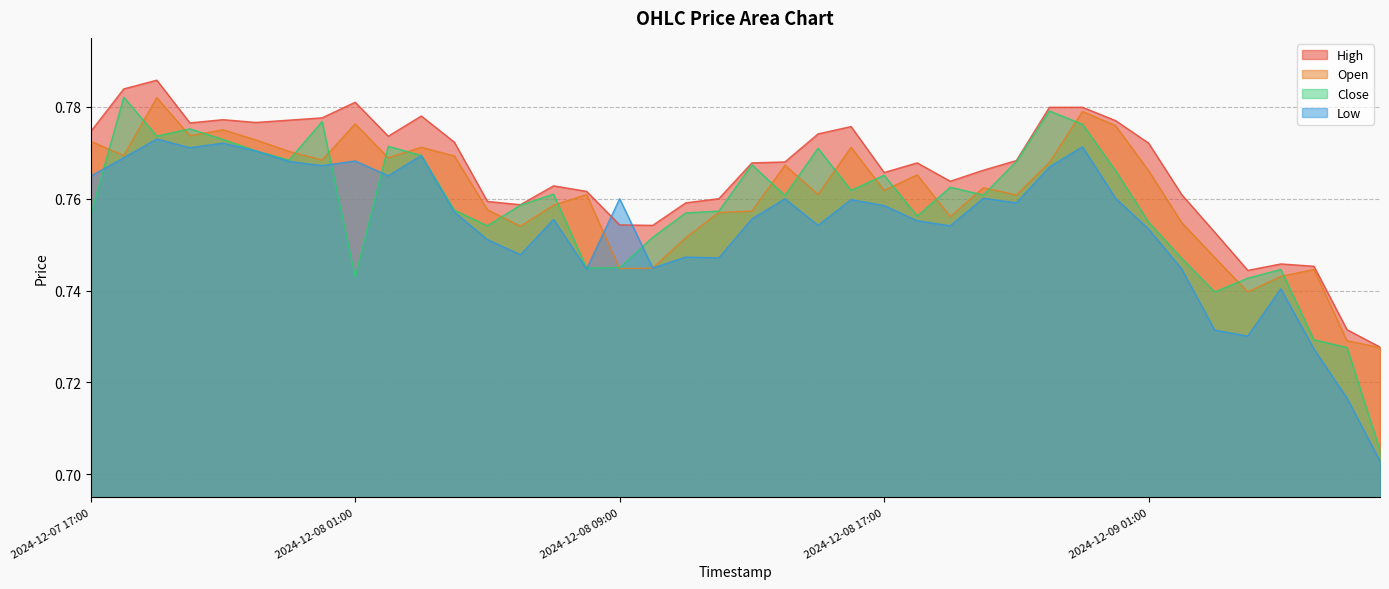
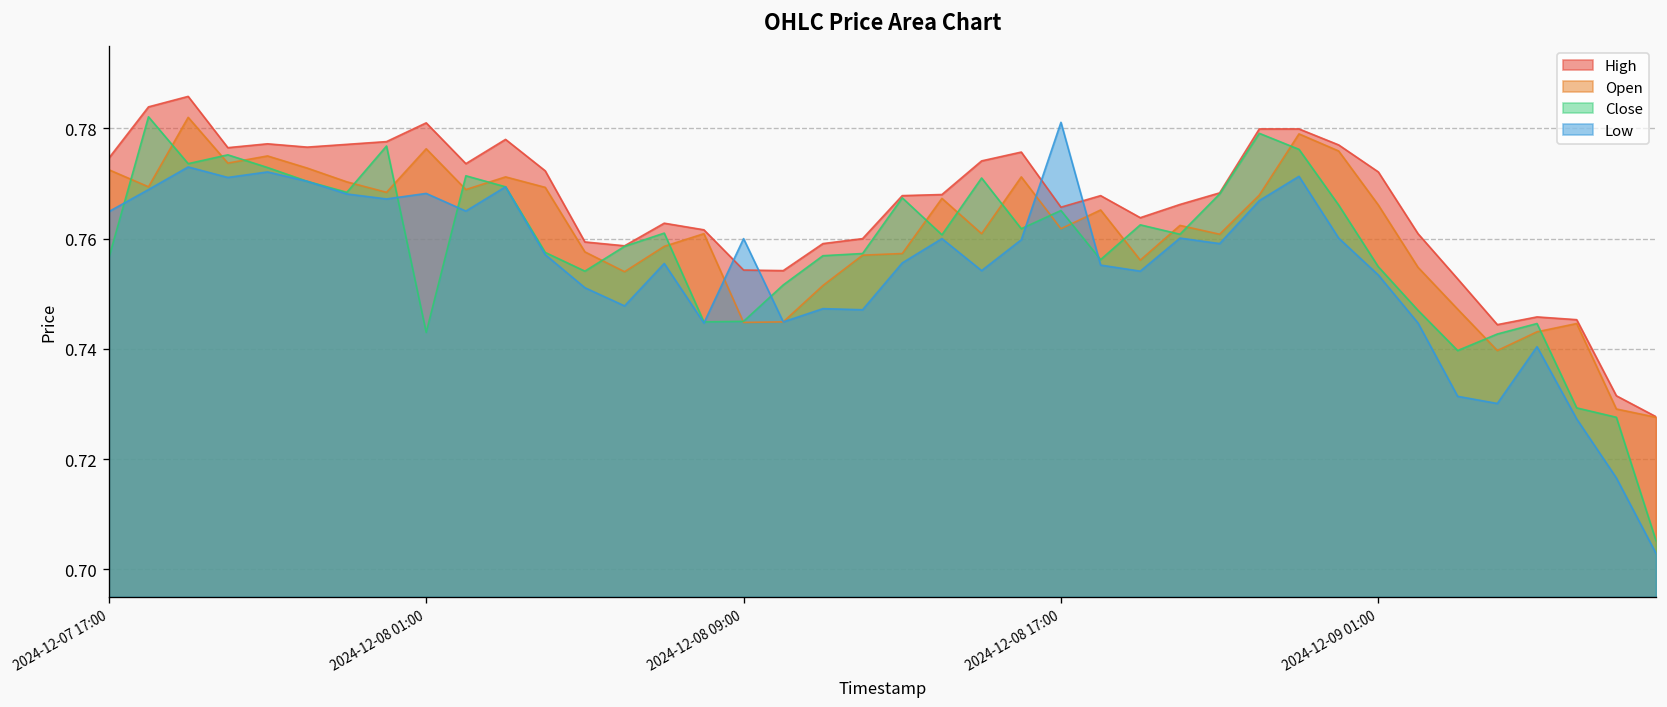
  {
    "Close": {
      "2024-12-07 17:00": 0.757,
      "2024-12-08 01:00": 0.743,
      "2024-12-08 17:00": 0.765,
      "2024-12-09 01:00": 0.755
    },
    "Low": {
      "2024-12-07 17:00": 0.765,
      "2024-12-08 01:00": 0.768,
      "2024-12-08 09:00": 0.760,
-     "2024-12-08 17:00": 0.759,
+     "2024-12-08 17:00": 0.781,
      "2024-12-09 01:00": 0.753
    }
  }
